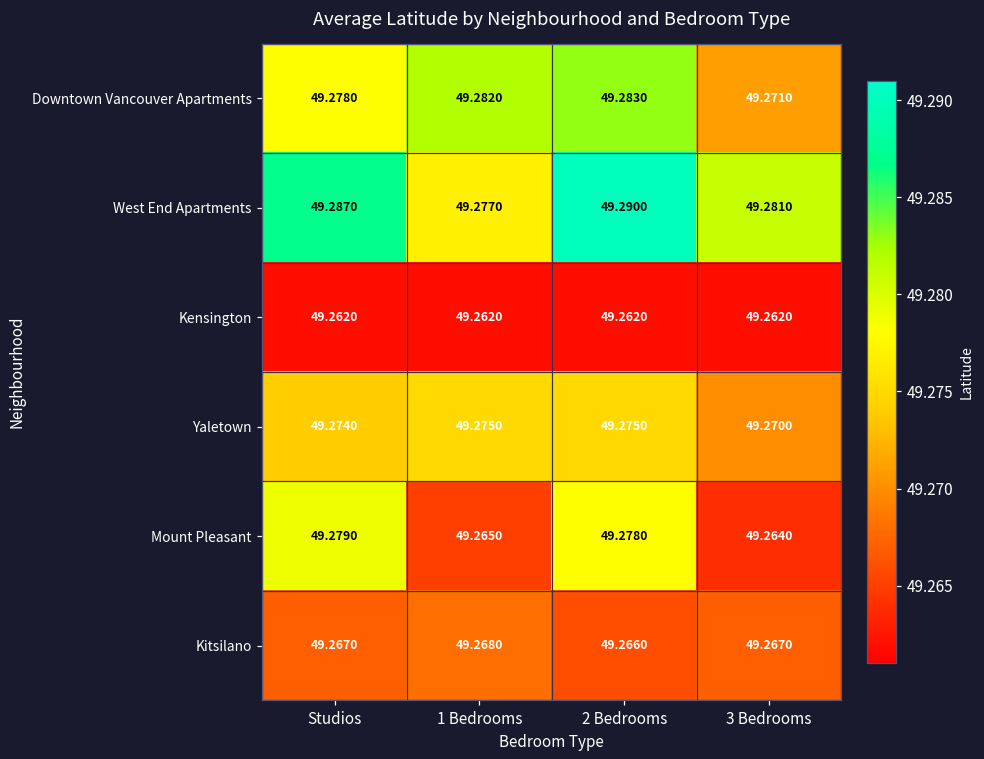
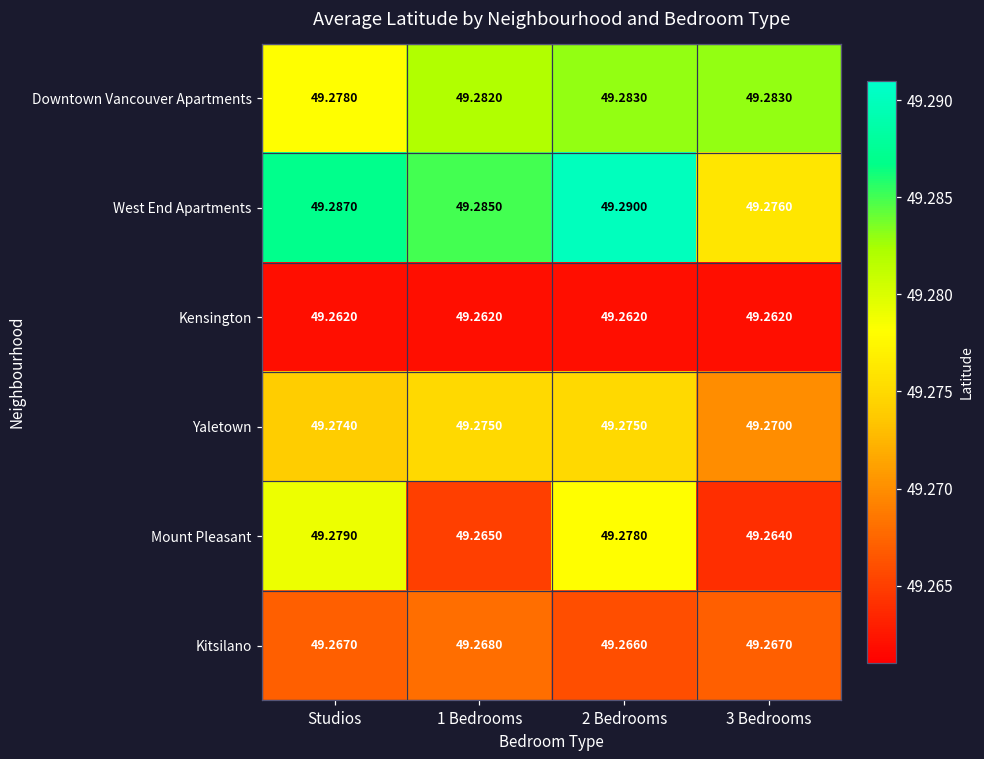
  {
    "Downtown Vancouver Apartments": {
      "Studios": 49.2780,
      "1 Bedrooms": 49.2820,
      "2 Bedrooms": 49.2830,
-     "3 Bedrooms": 49.2710
+     "3 Bedrooms": 49.2830
    },
    "West End Apartments": {
      "Studios": 49.2870,
-     "1 Bedrooms": 49.2770,
+     "1 Bedrooms": 49.2850,
      "2 Bedrooms": 49.2900,
-     "3 Bedrooms": 49.2810
+     "3 Bedrooms": 49.2760
    },
    "Kensington": {
      "Studios": 49.2620,
      "1 Bedrooms": 49.2620,
      "2 Bedrooms": 49.2620,
      "3 Bedrooms": 49.2620
    },
    "Yaletown": {
      "Studios": 49.2740,
      "1 Bedrooms": 49.2750,
      "2 Bedrooms": 49.2750,
      "3 Bedrooms": 49.2700
    },
    "Mount Pleasant": {
      "Studios": 49.2790,
      "1 Bedrooms": 49.2650,
      "2 Bedrooms": 49.2780,
      "3 Bedrooms": 49.2640
    },
    "Kitsilano": {
      "Studios": 49.2670,
      "1 Bedrooms": 49.2680,
      "2 Bedrooms": 49.2660,
      "3 Bedrooms": 49.2670
    }
  }
